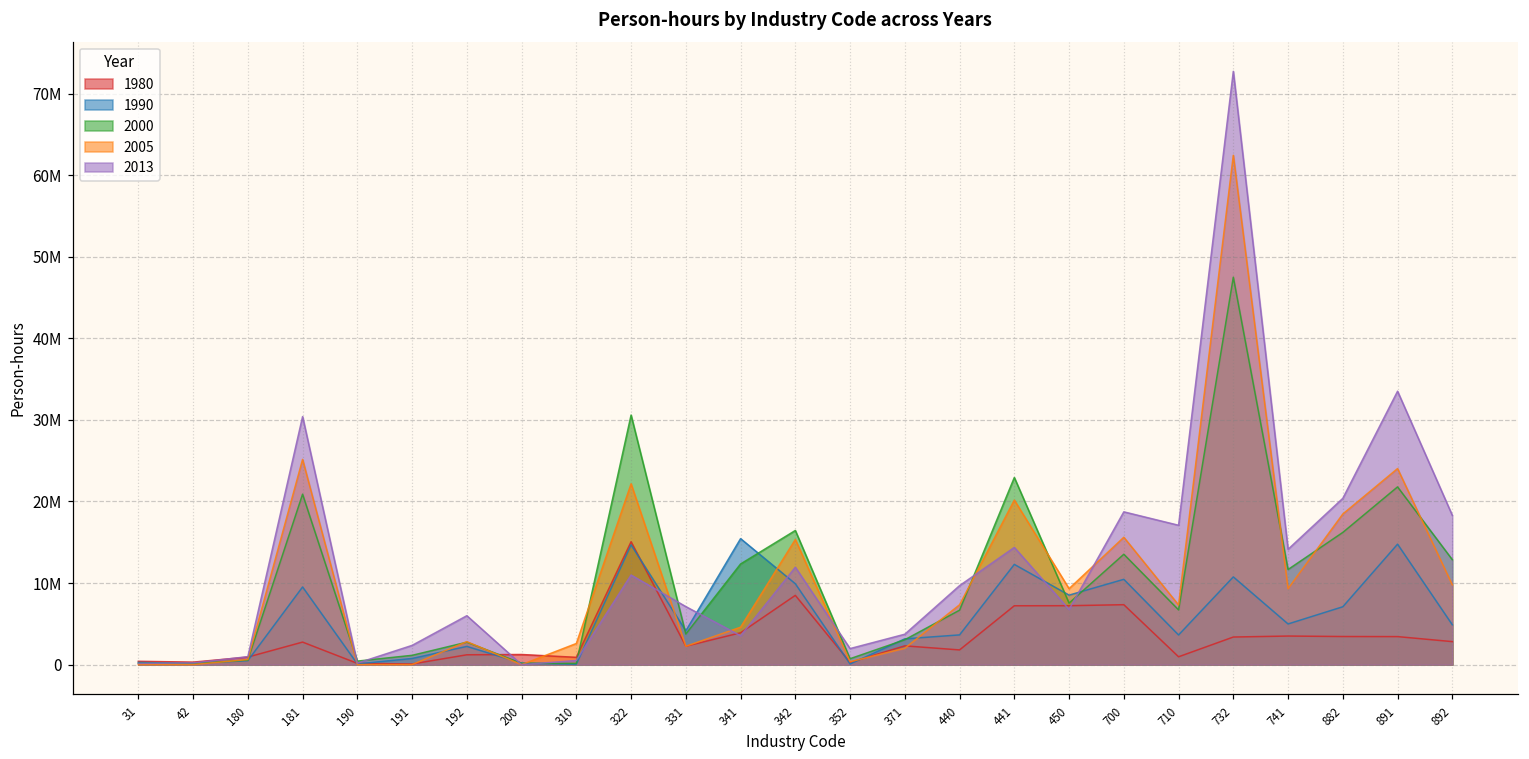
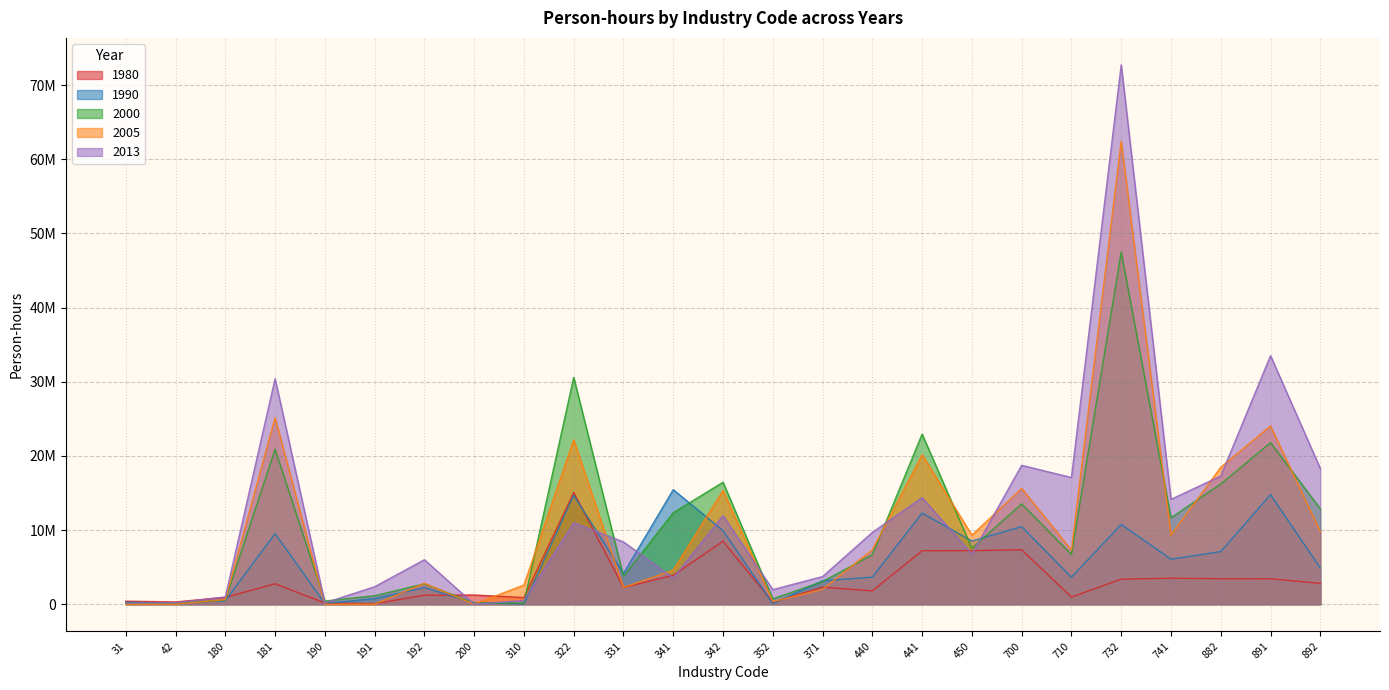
  {
    "1980": {
      "181": 3000000,
      "192": 1000000,
      "200": 1000000,
      "310": 1000000,
      "322": 15000000,
      "341": 4000000,
      "342": 8000000,
      "440": 2000000,
      "441": 7000000,
      "700": 7000000,
      "710": 1000000,
      "732": 3000000,
      "741": 4000000,
      "882": 3000000,
      "891": 3000000,
      "892": 3000000
    },
    "1990": {
      "181": 10000000,
      "191": 1000000,
      "192": 2000000,
      "322": 15000000,
      "331": 4000000,
      "341": 15000000,
      "342": 10000000,
      "440": 4000000,
      "441": 12000000,
      "450": 9000000,
      "700": 10000000,
      "710": 4000000,
      "732": 11000000,
-     "741": 5000000,
+     "741": 6000000,
      "882": 7000000,
      "891": 15000000,
      "892": 5000000
    },
    "2000": {
      "181": 21000000,
      "191": 1000000,
      "322": 31000000,
      "331": 4000000,
      "341": 12000000,
      "342": 16000000,
      "352": 1000000,
      "440": 7000000,
      "441": 23000000,
      "700": 14000000,
      "710": 7000000,
      "732": 47000000,
      "741": 12000000,
      "882": 16000000,
      "891": 22000000,
      "892": 13000000
    },
    "2005": {
      "181": 25000000,
      "310": 3000000,
      "322": 22000000,
      "341": 5000000,
      "342": 15000000,
      "440": 7000000,
      "441": 20000000,
      "450": 9000000,
      "700": 16000000,
      "710": 7000000,
      "732": 62000000,
      "741": 9000000,
      "882": 18000000,
      "891": 24000000,
      "892": 10000000
    },
    "2013": {
      "181": 30000000,
      "191": 2000000,
      "192": 6000000,
      "310": 1000000,
      "322": 11000000,
-     "331": 7000000,
+     "331": 8000000,
      "341": 4000000,
      "342": 12000000,
      "352": 2000000,
      "371": 4000000,
      "440": 10000000,
      "441": 14000000,
      "450": 7000000,
      "700": 19000000,
      "710": 17000000,
      "732": 73000000,
      "741": 14000000,
-     "882": 20000000,
+     "882": 17000000,
      "891": 34000000,
      "892": 18000000
    }
  }
